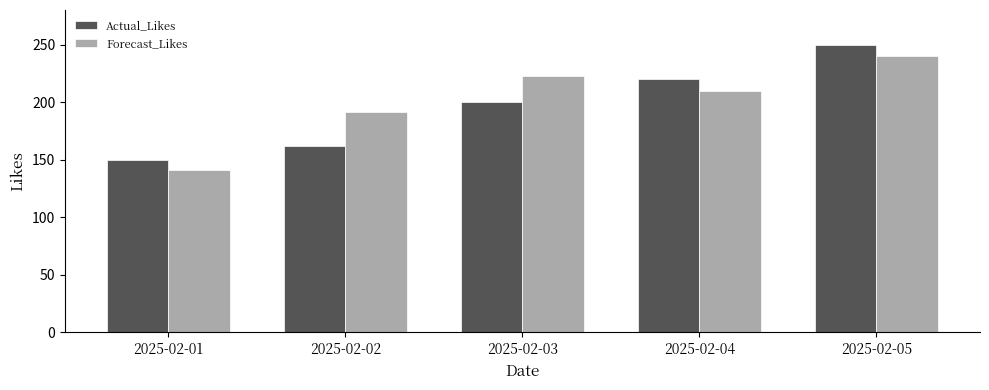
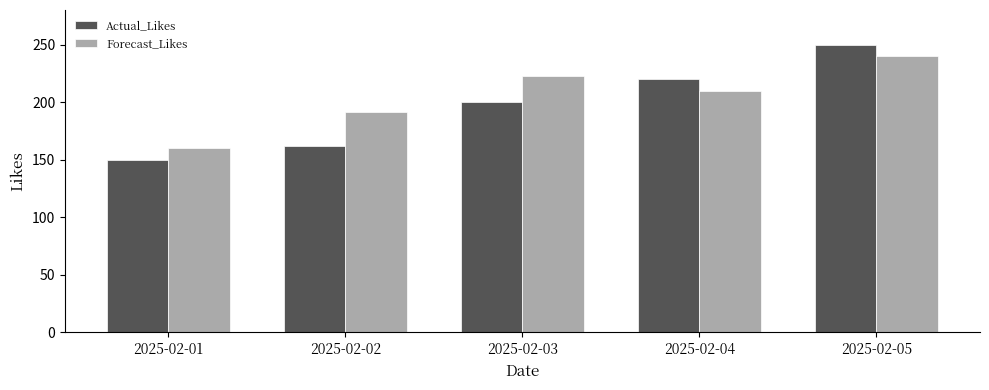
  {
    "Actual_Likes": {
      "2025-02-01": 150,
      "2025-02-02": 162,
      "2025-02-03": 200,
      "2025-02-04": 220,
      "2025-02-05": 250
    },
    "Forecast_Likes": {
-     "2025-02-01": 141,
+     "2025-02-01": 160,
      "2025-02-02": 191,
      "2025-02-03": 223,
      "2025-02-04": 210,
      "2025-02-05": 240
    }
  }
